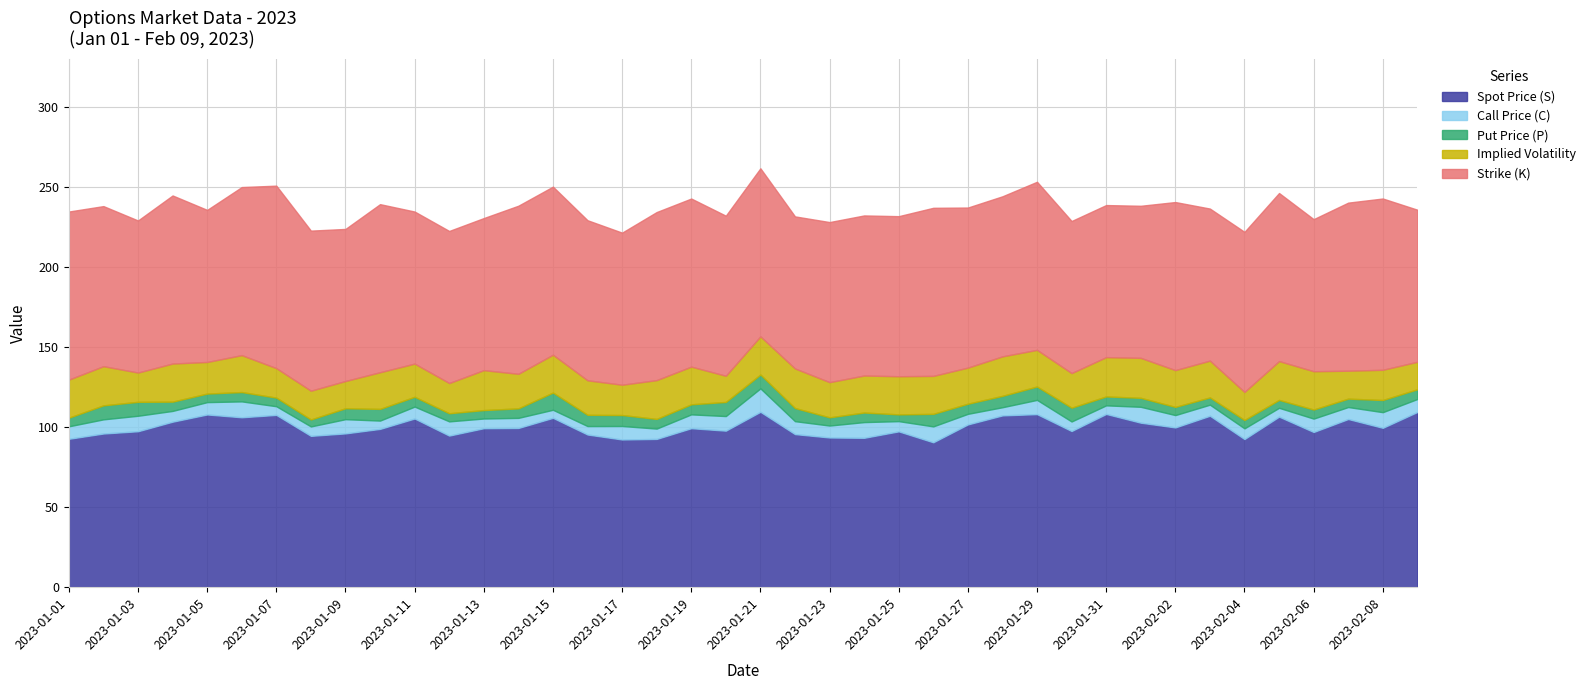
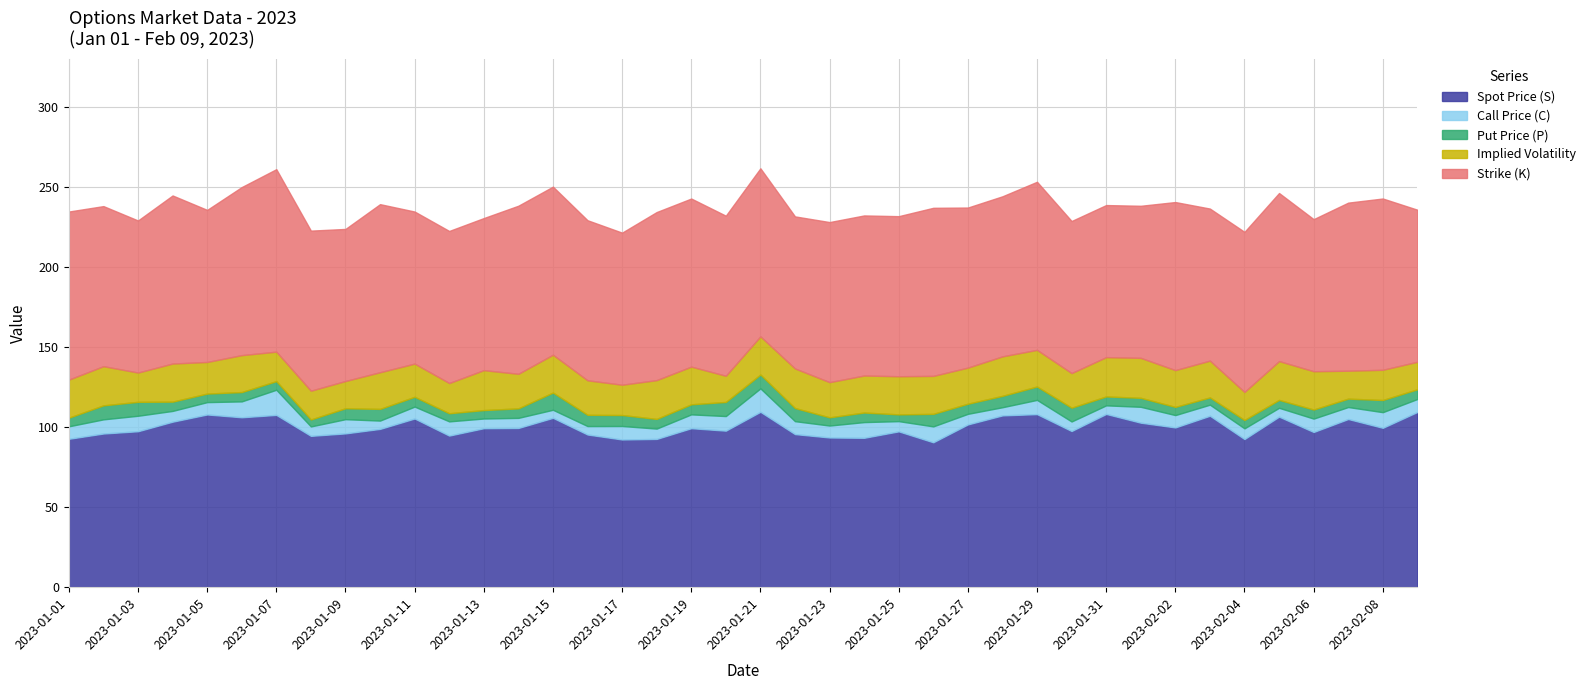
  {
    "Spot Price (S)": {
      "2023-01-01": 93,
      "2023-01-03": 97,
      "2023-01-05": 108,
      "2023-01-07": 108,
      "2023-01-09": 96,
      "2023-01-11": 105,
      "2023-01-13": 99,
      "2023-01-15": 106,
      "2023-01-17": 92,
      "2023-01-19": 99,
      "2023-01-21": 110,
      "2023-01-23": 94,
      "2023-01-25": 97,
      "2023-01-27": 102,
      "2023-01-29": 108,
      "2023-01-31": 108,
      "2023-02-02": 100,
      "2023-02-04": 93,
      "2023-02-06": 97,
      "2023-02-08": 100
    },
    "Call Price (C)": {
      "2023-01-01": 8,
      "2023-01-03": 10,
      "2023-01-05": 8,
-     "2023-01-07": 5,
+     "2023-01-07": 16,
      "2023-01-09": 9,
      "2023-01-11": 7,
      "2023-01-13": 6,
      "2023-01-15": 5,
      "2023-01-17": 8,
      "2023-01-19": 9,
      "2023-01-21": 15,
      "2023-01-23": 7,
      "2023-01-25": 6,
      "2023-01-27": 7,
      "2023-01-29": 9,
      "2023-01-31": 5,
      "2023-02-02": 8,
      "2023-02-04": 7,
      "2023-02-06": 8,
      "2023-02-08": 10
    },
    "Put Price (P)": {
      "2023-01-01": 5,
      "2023-01-03": 9,
      "2023-01-05": 5,
      "2023-01-07": 5,
      "2023-01-09": 7,
      "2023-01-11": 6,
      "2023-01-13": 5,
      "2023-01-15": 11,
      "2023-01-17": 7,
      "2023-01-19": 6,
      "2023-01-21": 9,
      "2023-01-23": 5,
      "2023-01-25": 4,
      "2023-01-27": 6,
      "2023-01-29": 8,
      "2023-01-31": 6,
      "2023-02-02": 5,
      "2023-02-04": 5,
      "2023-02-06": 6,
      "2023-02-08": 8
    },
    "Implied Volatility": {
      "2023-01-01": 24,
      "2023-01-03": 18,
      "2023-01-05": 20,
      "2023-01-07": 18,
      "2023-01-09": 17,
      "2023-01-11": 21,
      "2023-01-13": 25,
      "2023-01-15": 24,
      "2023-01-17": 19,
      "2023-01-19": 24,
      "2023-01-21": 24,
      "2023-01-23": 22,
      "2023-01-25": 24,
      "2023-01-27": 23,
      "2023-01-29": 23,
      "2023-01-31": 25,
      "2023-02-02": 23,
      "2023-02-04": 18,
      "2023-02-06": 24,
      "2023-02-08": 19
    },
    "Strike (K)": {
      "2023-01-01": 105,
      "2023-01-03": 95,
      "2023-01-05": 95,
      "2023-01-07": 114,
      "2023-01-09": 95,
      "2023-01-11": 95,
      "2023-01-13": 95,
      "2023-01-15": 105,
      "2023-01-17": 95,
      "2023-01-19": 105,
      "2023-01-21": 105,
      "2023-01-23": 100,
      "2023-01-25": 100,
      "2023-01-27": 100,
      "2023-01-29": 105,
      "2023-01-31": 95,
      "2023-02-02": 105,
      "2023-02-04": 100,
      "2023-02-06": 95,
      "2023-02-08": 107
    }
  }
